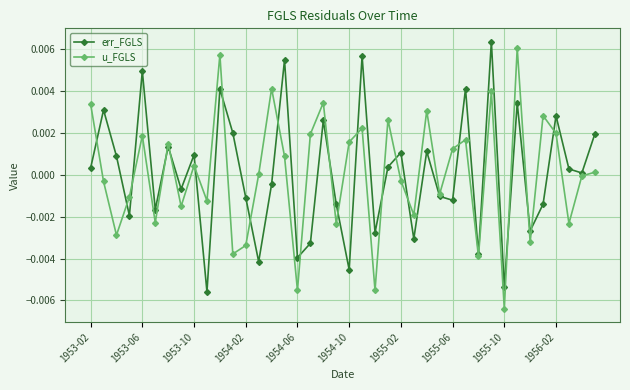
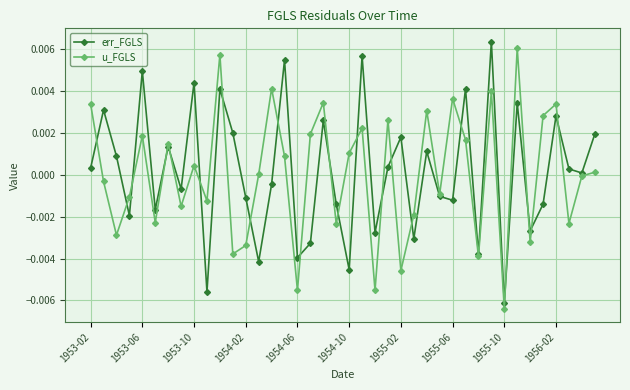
  {
    "err_FGLS": {
      "1953-02": 0.0003,
      "1953-06": 0.0050,
-     "1953-10": 0.0010,
+     "1953-10": 0.0044,
      "1954-02": -0.0011,
      "1954-06": -0.0040,
      "1954-10": -0.0045,
-     "1955-02": 0.0011,
+     "1955-02": 0.0018,
      "1955-06": -0.0012,
-     "1955-10": -0.0054,
+     "1955-10": -0.0061,
      "1956-02": 0.0028
    },
    "u_FGLS": {
      "1953-02": 0.0034,
      "1953-06": 0.0019,
      "1953-10": 0.0004,
      "1954-02": -0.0034,
      "1954-06": -0.0055,
-     "1954-10": 0.0016,
-     "1955-02": -0.0003,
-     "1955-06": 0.0012,
+     "1954-10": 0.0010,
+     "1955-02": -0.0046,
+     "1955-06": 0.0036,
      "1955-10": -0.0064,
-     "1956-02": 0.0020
+     "1956-02": 0.0034
    }
  }
